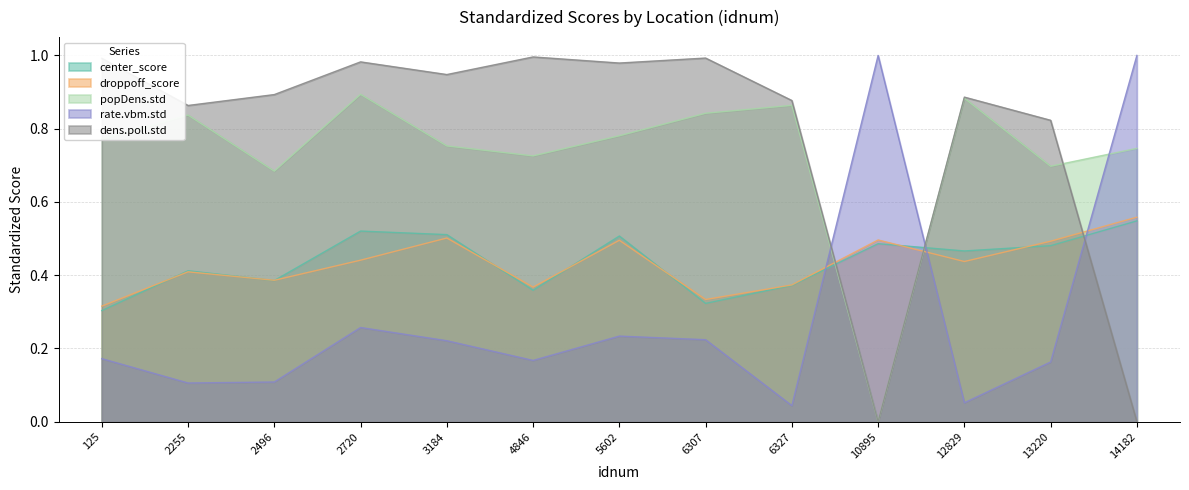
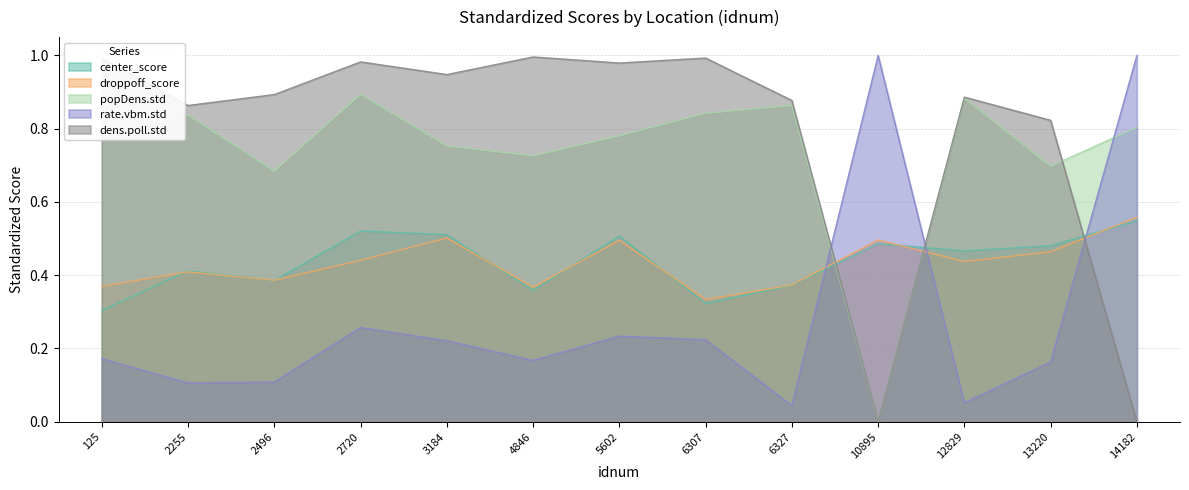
  {
    "center_score": {
      "125": 0.30,
      "2720": 0.52,
      "3184": 0.51,
      "4846": 0.36,
      "5602": 0.51,
      "6307": 0.32,
      "10895": 0.49,
      "12829": 0.47,
      "13220": 0.48,
      "14182": 0.55
    },
    "droppoff_score": {
-     "125": 0.32,
+     "125": 0.37,
      "2720": 0.44,
      "3184": 0.50,
      "4846": 0.37,
      "5602": 0.50,
      "6307": 0.33,
      "10895": 0.50,
      "12829": 0.44,
-     "13220": 0.49,
+     "13220": 0.46,
      "14182": 0.56
    },
    "popDens.std": {
      "2255": 0.84,
      "2496": 0.68,
      "2720": 0.89,
      "3184": 0.75,
      "4846": 0.73,
      "5602": 0.78,
      "6307": 0.84,
      "6327": 0.86,
      "13220": 0.70,
-     "14182": 0.75
+     "14182": 0.80
    }
  }
